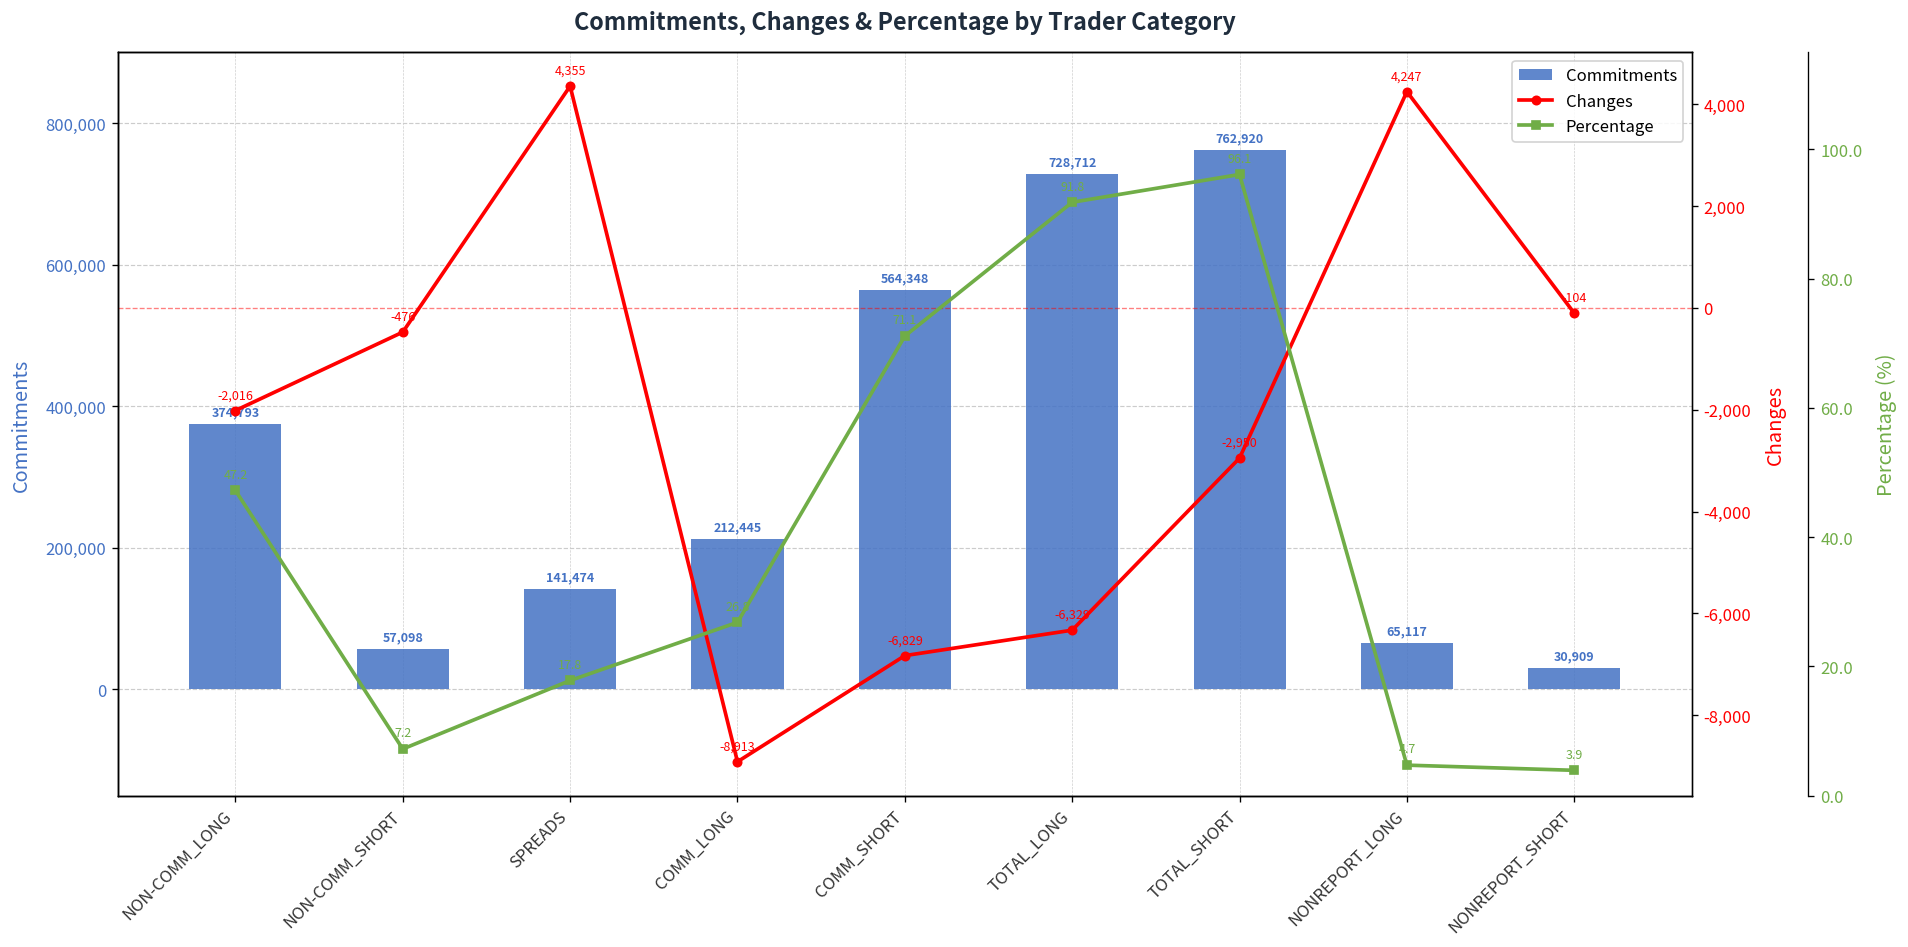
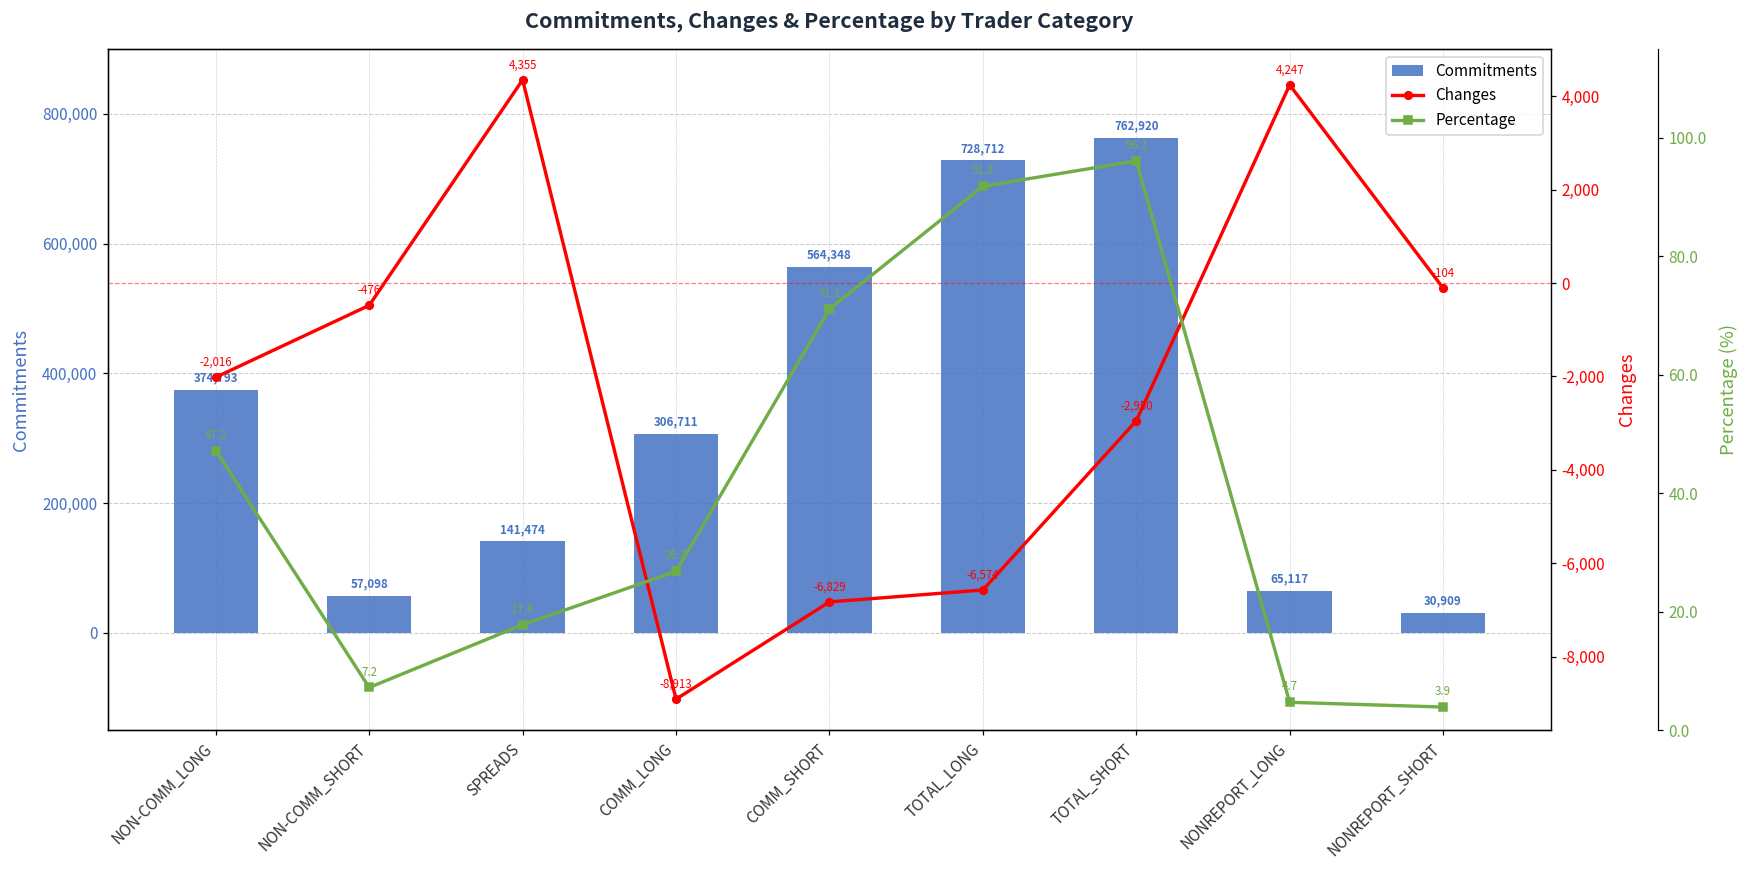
  {
    "Commitments": {
      "NON-COMM_SHORT": "57,098",
      "SPREADS": "141,474",
-     "COMM_LONG": "212,445",
+     "COMM_LONG": "306,711",
      "COMM_SHORT": "564,348",
      "TOTAL_LONG": "728,712",
      "TOTAL_SHORT": "762,920",
      "NONREPORT_LONG": "65,117",
      "NONREPORT_SHORT": "30,909"
    },
    "Changes": {
      "NON-COMM_LONG": "-2,016",
      "NON-COMM_SHORT": "-476",
      "SPREADS": "4,355",
      "COMM_LONG": "-8,913",
      "COMM_SHORT": "-6,829",
-     "TOTAL_LONG": "-6,329",
+     "TOTAL_LONG": "-6,574",
      "TOTAL_SHORT": "-2,950",
      "NONREPORT_LONG": "4,247",
      "NONREPORT_SHORT": "-104"
    },
    "Percentage": {
      "NON-COMM_LONG": "47.2",
      "NON-COMM_SHORT": "7.2",
      "SPREADS": "17.8",
      "COMM_LONG": "26.8",
      "COMM_SHORT": "71.1",
      "TOTAL_LONG": "91.8",
      "TOTAL_SHORT": "96.1",
      "NONREPORT_LONG": "4.7",
      "NONREPORT_SHORT": "3.9"
    }
  }
